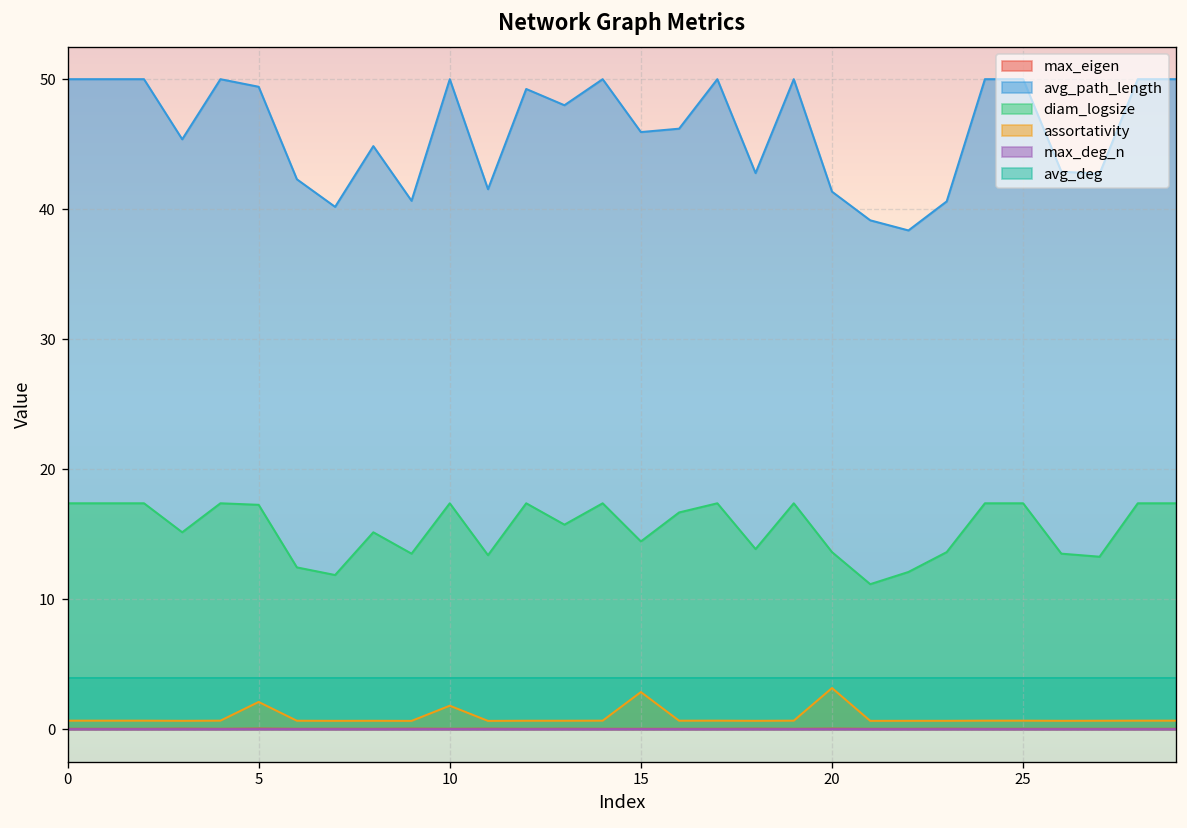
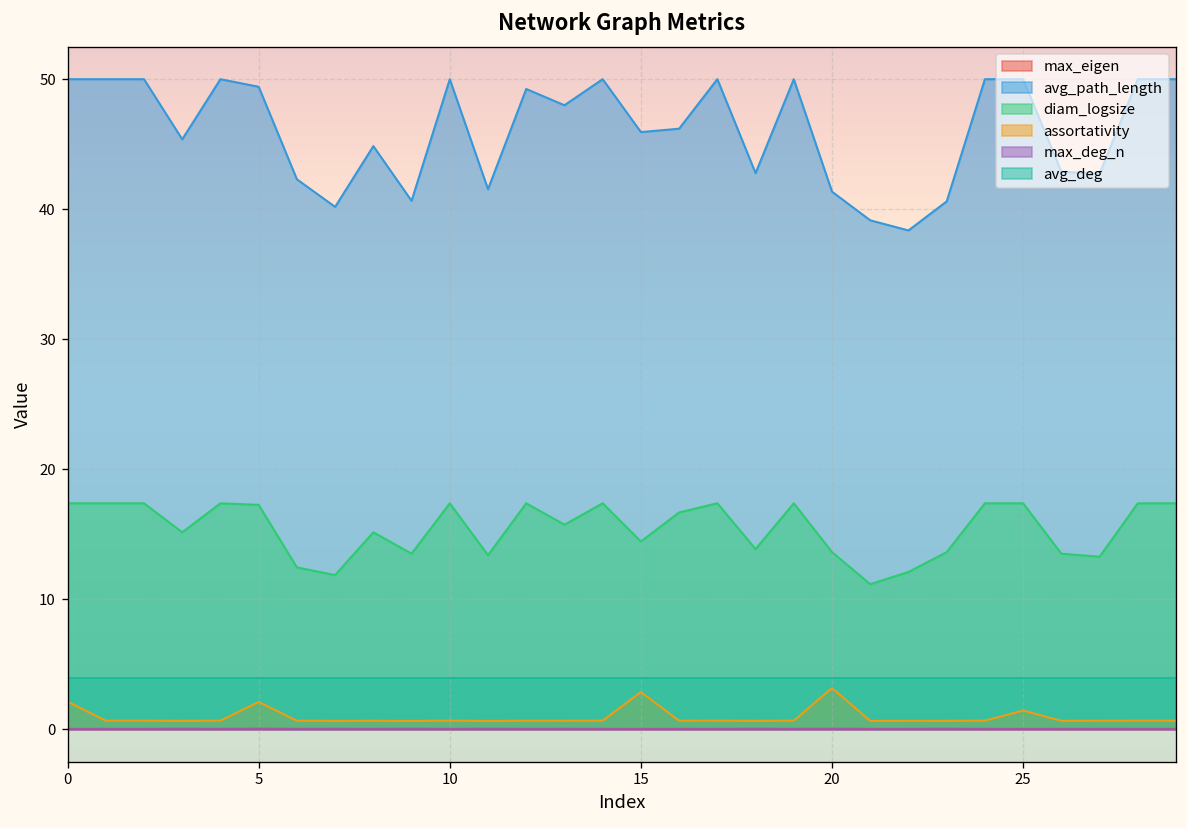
  {
    "assortativity": {
-     "0": 0.7,
+     "0": 2.1,
      "5": 2.1,
-     "10": 1.8,
+     "10": 0.7,
      "15": 2.9,
      "20": 3.2,
-     "25": 0.7
+     "25": 1.4
    }
  }
